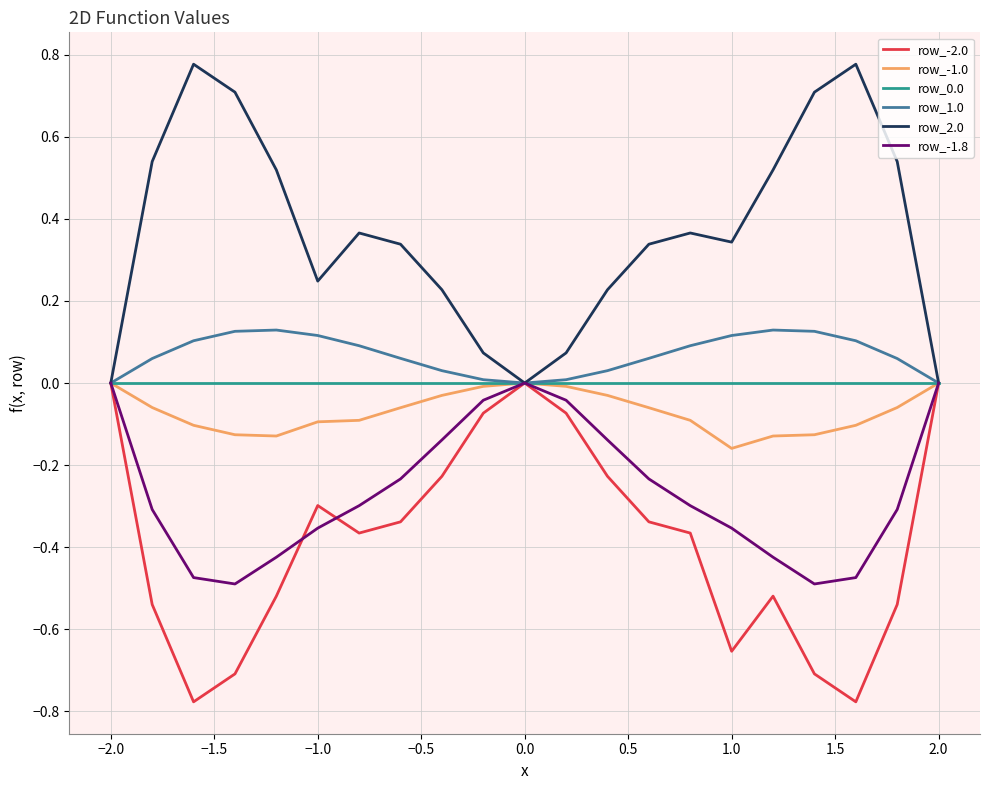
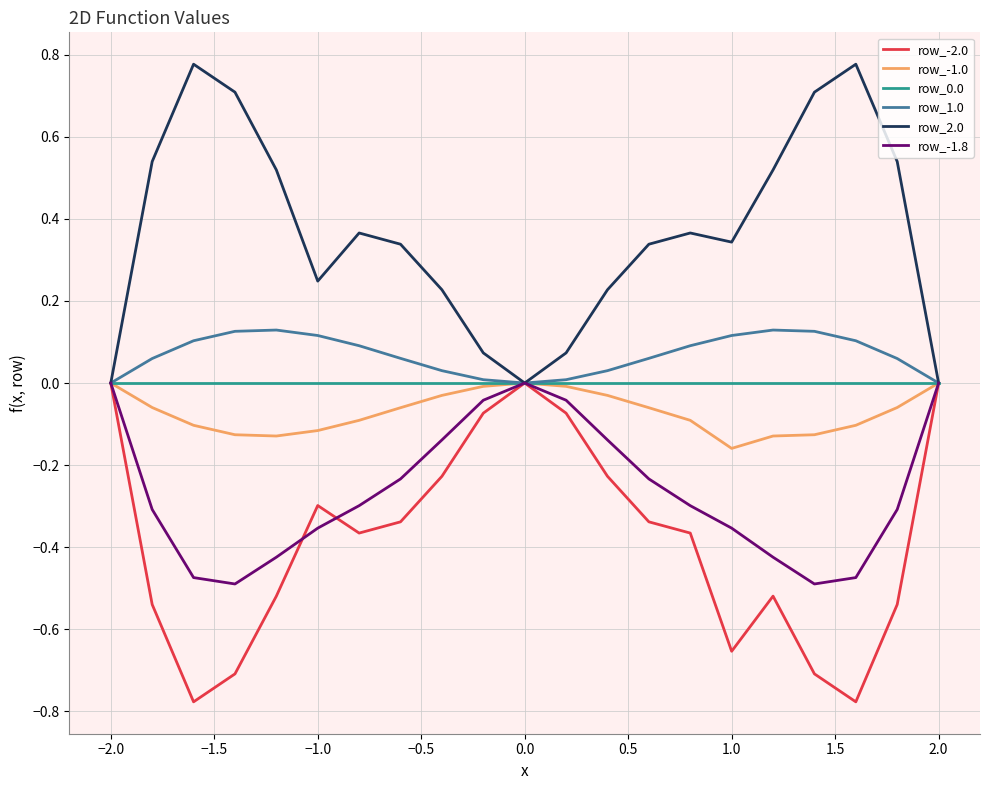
  {
    "row_-2.0": {
      "−1.0": -0.30,
      "1.0": -0.65
    },
    "row_-1.0": {
-     "−1.0": -0.09,
+     "−1.0": -0.12,
      "1.0": -0.16
    },
    "row_2.0": {
      "−1.0": 0.25,
      "1.0": 0.34
    },
    "row_-1.8": {
      "−1.0": -0.35,
      "1.0": -0.35
    }
  }
